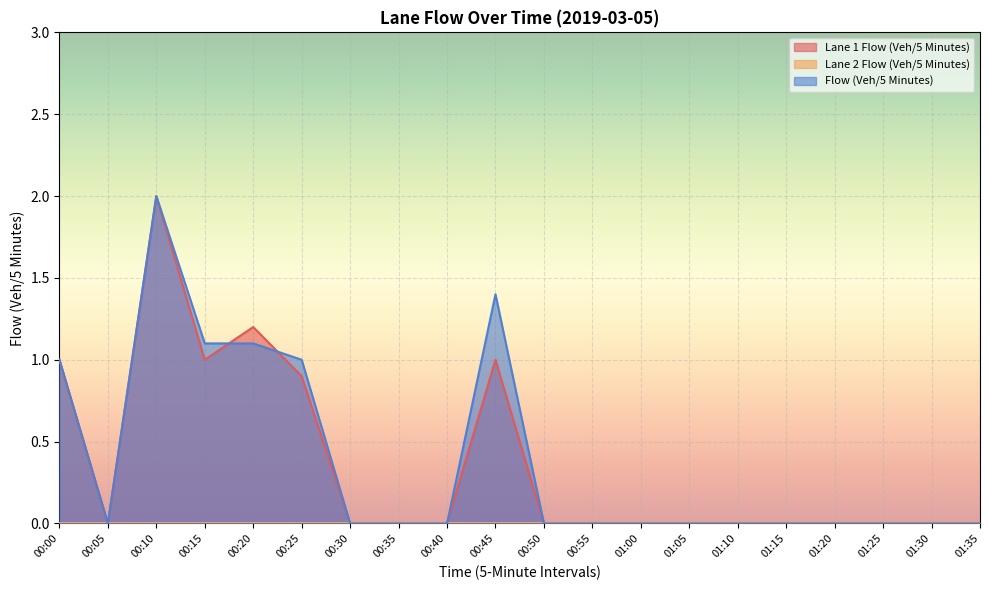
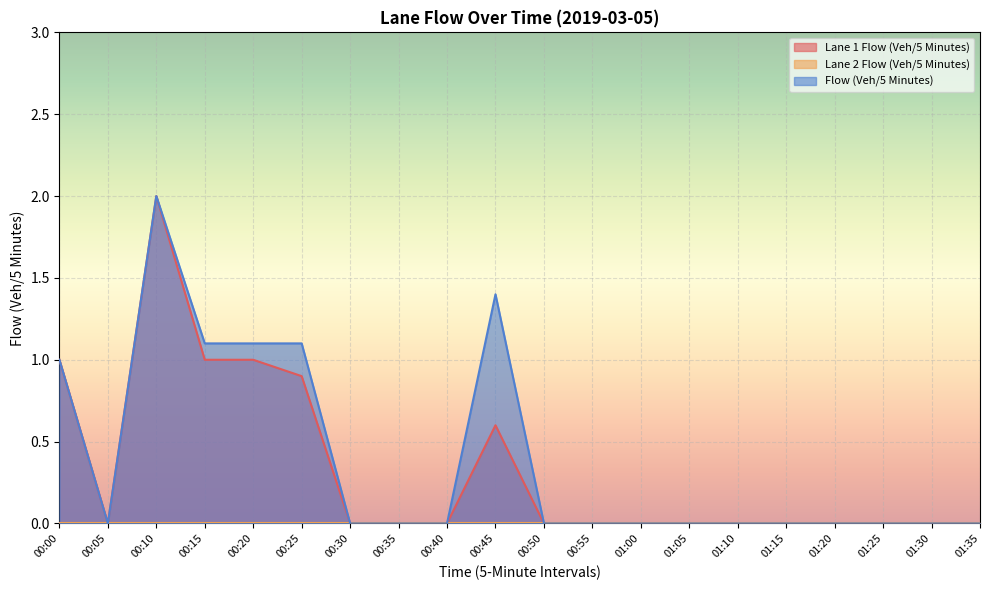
  {
    "Lane 1 Flow (Veh/5 Minutes)": {
      "00:15": 1.0,
-     "00:20": 1.2,
+     "00:20": 1.0,
      "00:25": 0.9,
-     "00:45": 1.0
+     "00:45": 0.6
    },
    "Lane 2 Flow (Veh/5 Minutes)": {
      "00:00": 0.0,
      "00:10": 0.0,
      "00:15": 0.0,
      "00:20": 0.0,
      "00:25": 0.0,
      "00:45": 0.0
    },
    "Flow (Veh/5 Minutes)": {
      "00:15": 1.1,
      "00:20": 1.1,
-     "00:25": 1.0,
+     "00:25": 1.1,
      "00:45": 1.4
    }
  }
